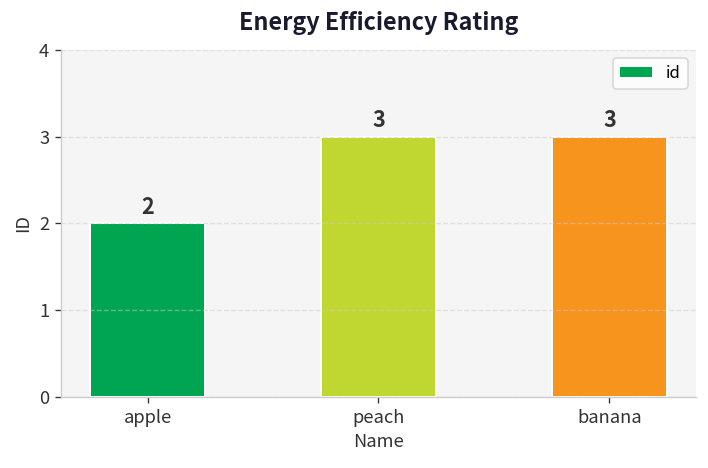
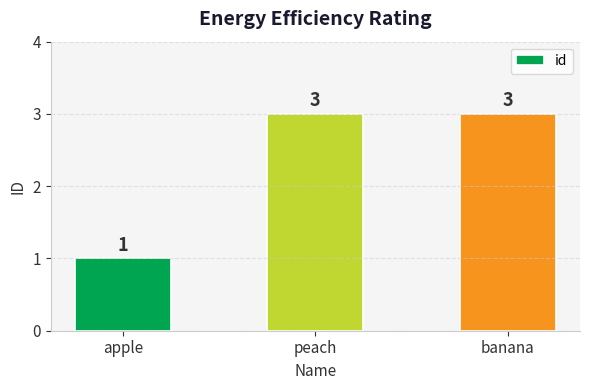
  {
-   "apple": 2,
+   "apple": 1,
    "peach": 3,
    "banana": 3
  }
